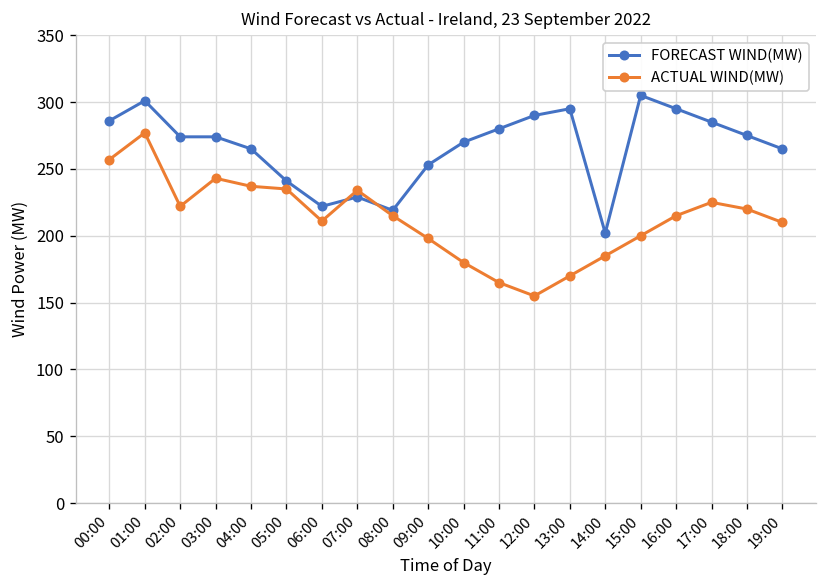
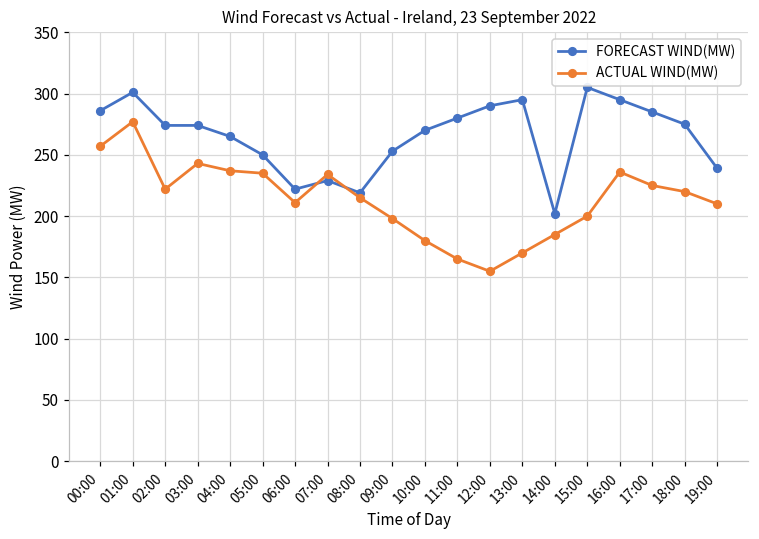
  {
    "FORECAST WIND(MW)": {
      "00:00": 286,
      "01:00": 301,
      "02:00": 274,
      "03:00": 274,
      "04:00": 265,
-     "05:00": 241,
+     "05:00": 250,
      "06:00": 222,
      "07:00": 229,
      "08:00": 219,
      "09:00": 253,
      "10:00": 270,
      "11:00": 280,
      "12:00": 290,
      "13:00": 295,
      "14:00": 202,
      "15:00": 305,
      "16:00": 295,
      "17:00": 285,
      "18:00": 275,
-     "19:00": 265
+     "19:00": 239
    },
    "ACTUAL WIND(MW)": {
      "00:00": 257,
      "01:00": 277,
      "02:00": 222,
      "03:00": 243,
      "04:00": 237,
      "05:00": 235,
      "06:00": 211,
      "07:00": 234,
      "08:00": 215,
      "09:00": 198,
      "10:00": 180,
      "11:00": 165,
      "12:00": 155,
      "13:00": 170,
      "14:00": 185,
      "15:00": 200,
-     "16:00": 215,
+     "16:00": 236,
      "17:00": 225,
      "18:00": 220,
      "19:00": 210
    }
  }
